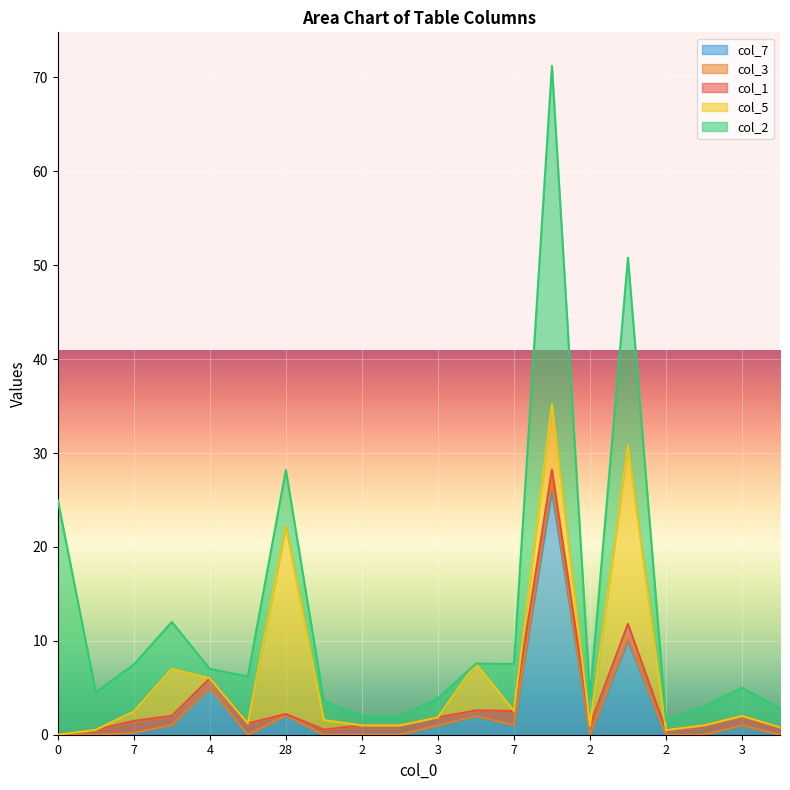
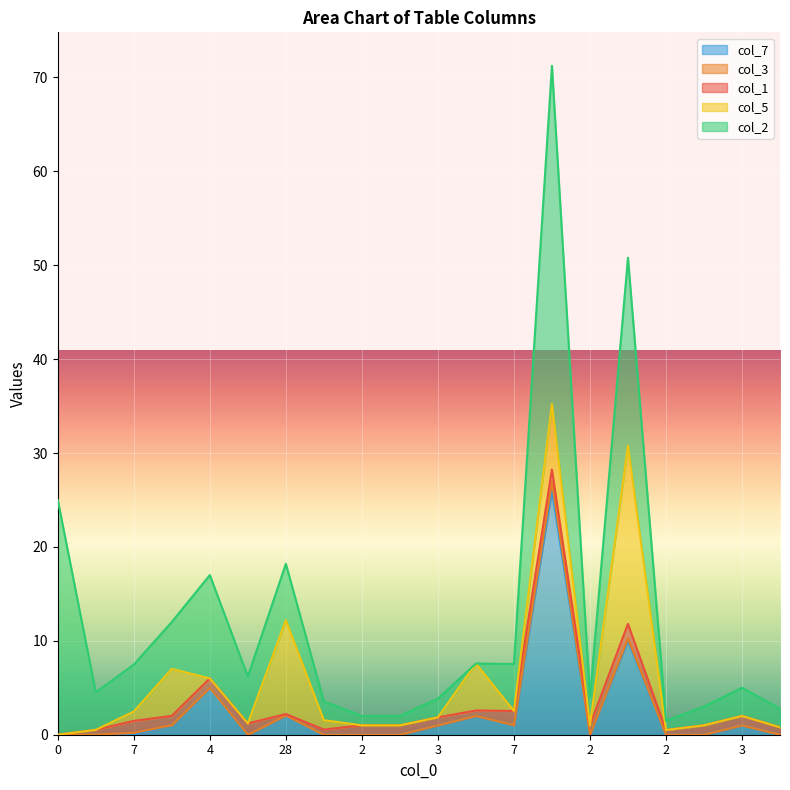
  {
    "col_5": {
-     "28": 20
+     "28": 10
    },
    "col_2": {
      "0": 25,
-     "4": 1,
+     "4": 11,
      "28": 6
    }
  }
